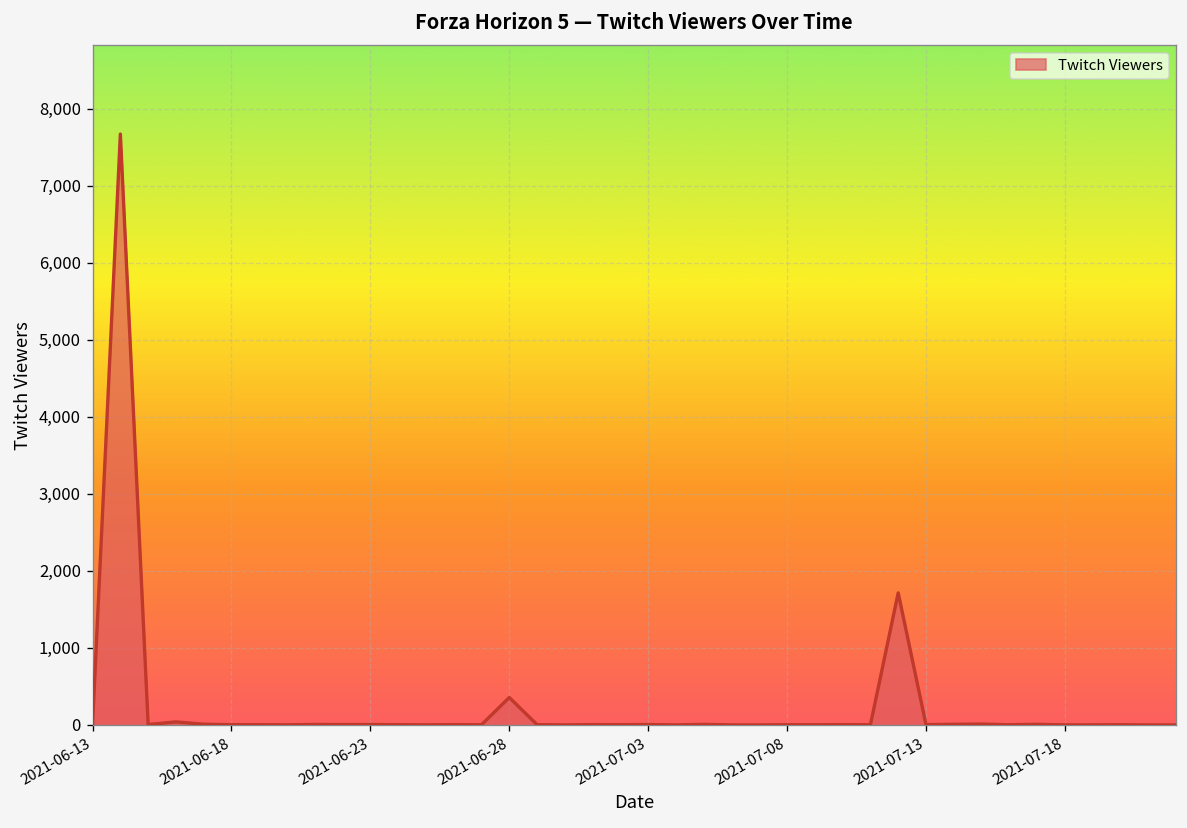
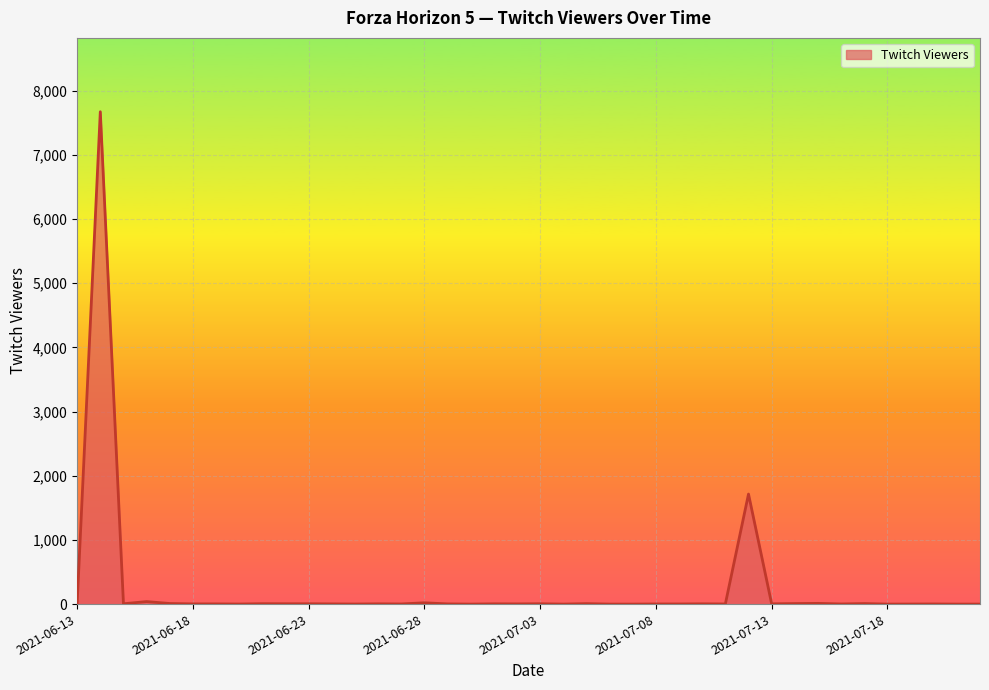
  {
    "2021-06-13": 0,
    "2021-06-18": 0,
    "2021-06-23": 0,
-   "2021-06-28": 400,
+   "2021-06-28": 0,
    "2021-07-03": 0,
    "2021-07-08": 0,
    "2021-07-13": 0,
    "2021-07-18": 0
  }
